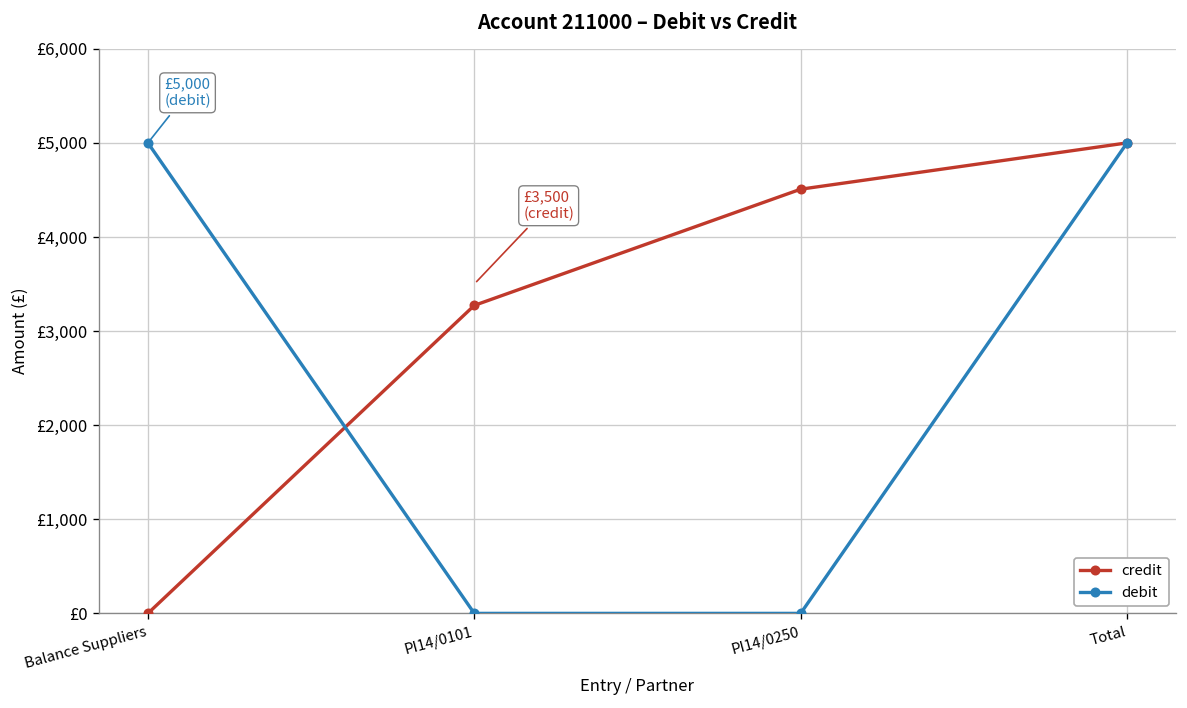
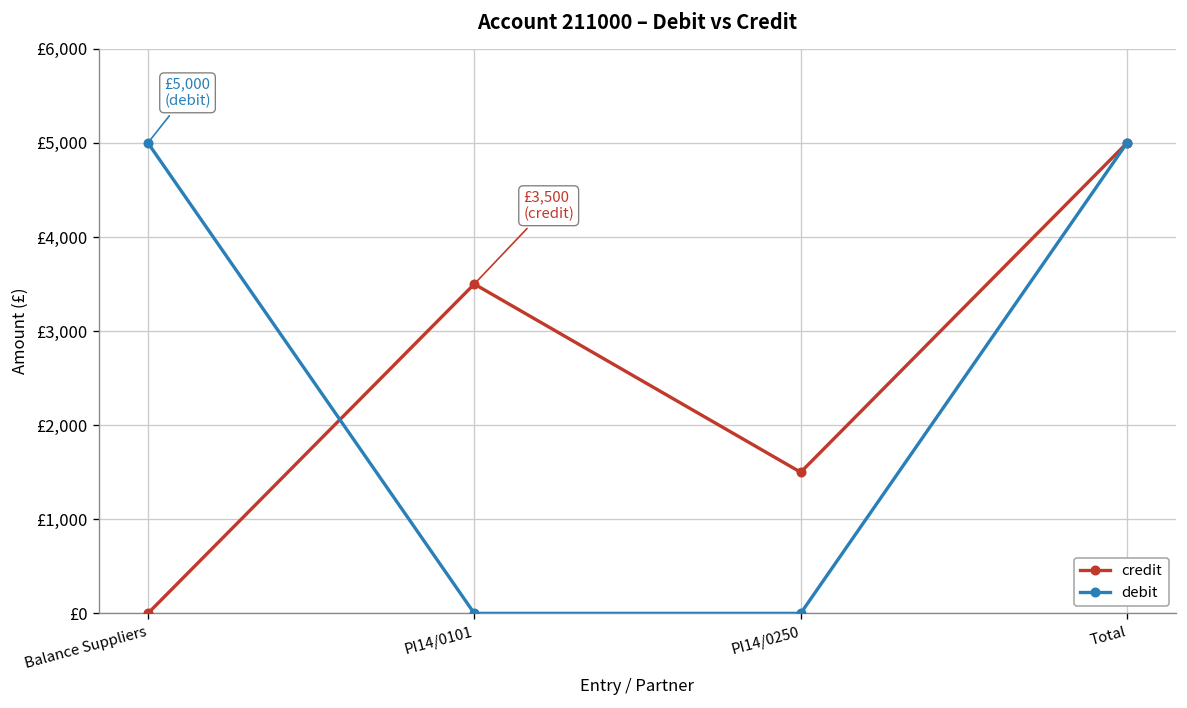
  {
    "credit": {
      "Balance Suppliers": "£0",
-     "PI14/0101": "£3,300",
-     "PI14/0250": "£4,500"
+     "PI14/0101": "£3,500",
+     "PI14/0250": "£1,500"
    },
    "debit": {
      "PI14/0101": "£0",
      "PI14/0250": "£0"
    }
  }
